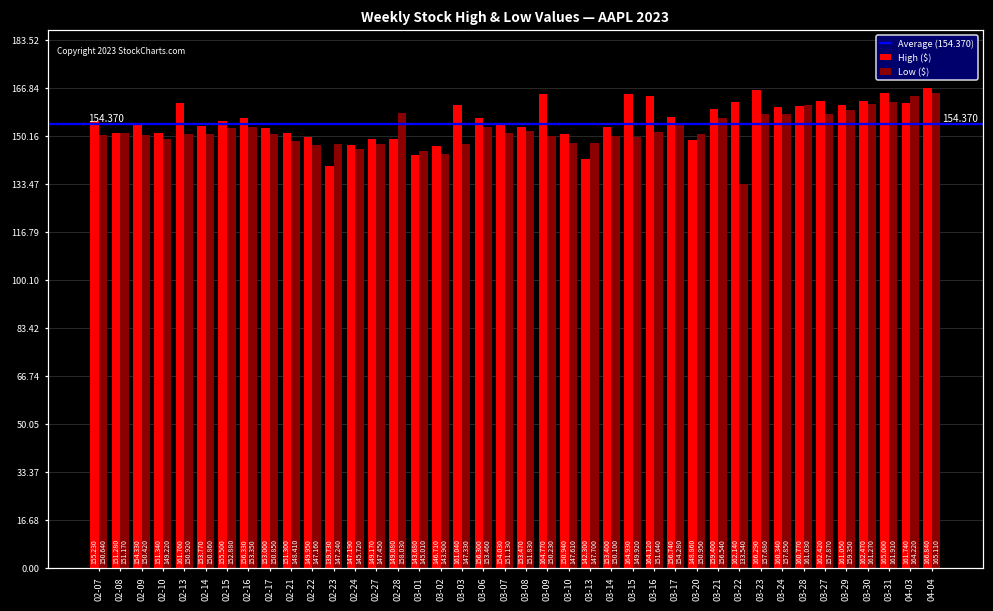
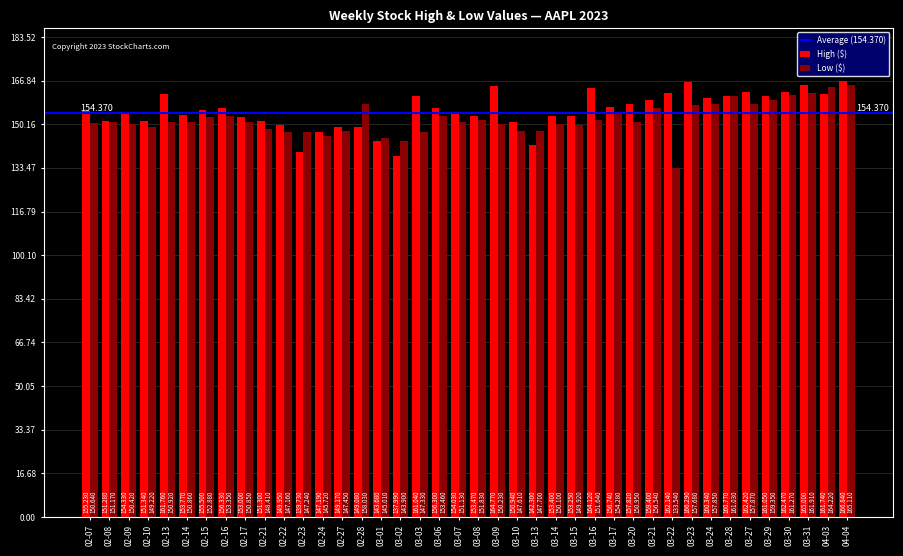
  {
    "High ($)": {
      "02-07": 155.230,
      "02-08": 151.280,
      "02-09": 154.330,
      "02-10": 151.340,
      "02-13": 161.760,
      "02-14": 153.770,
      "02-15": 155.500,
      "02-16": 156.330,
      "02-17": 153.000,
      "02-21": 151.300,
      "02-22": 149.950,
      "02-23": 139.730,
      "02-24": 147.190,
      "02-27": 149.170,
      "02-28": 149.080,
      "03-01": 143.680,
-     "03-02": 146.710,
+     "03-02": 137.990,
      "03-03": 161.040,
      "03-06": 156.300,
      "03-07": 154.030,
      "03-08": 153.470,
      "03-09": 164.770,
      "03-10": 150.940,
      "03-13": 142.300,
      "03-14": 153.400,
-     "03-15": 164.930,
+     "03-15": 153.250,
      "03-16": 164.120,
      "03-17": 156.740,
-     "03-20": 148.860,
+     "03-20": 157.820,
      "03-21": 159.400,
      "03-22": 162.140,
      "03-23": 166.290,
      "03-24": 160.340,
      "03-28": 160.770,
      "03-27": 162.420,
      "03-29": 161.050,
      "03-30": 162.470,
      "03-31": 165.000,
      "04-03": 161.740,
      "04-04": 166.840
    },
    "Low ($)": {
      "02-07": 150.640,
      "02-08": 151.170,
      "02-09": 150.420,
      "02-10": 149.220,
      "02-13": 150.920,
      "02-14": 150.860,
      "02-15": 152.880,
      "02-16": 153.350,
      "02-17": 150.850,
      "02-21": 148.410,
      "02-22": 147.160,
      "02-23": 147.240,
      "02-24": 145.720,
      "02-27": 147.450,
      "02-28": 158.030,
      "03-01": 145.010,
      "03-02": 143.900,
      "03-03": 147.330,
      "03-06": 153.460,
      "03-07": 151.130,
      "03-08": 151.830,
      "03-09": 150.230,
      "03-10": 147.610,
      "03-13": 147.700,
      "03-14": 150.100,
      "03-15": 149.920,
      "03-16": 151.640,
      "03-17": 154.280,
      "03-20": 150.950,
      "03-21": 156.540,
      "03-22": 133.540,
      "03-23": 157.680,
      "03-24": 157.850,
      "03-28": 161.030,
      "03-27": 157.870,
      "03-29": 159.350,
      "03-30": 161.270,
      "03-31": 161.910,
      "04-03": 164.220,
      "04-04": 165.110
    }
  }
